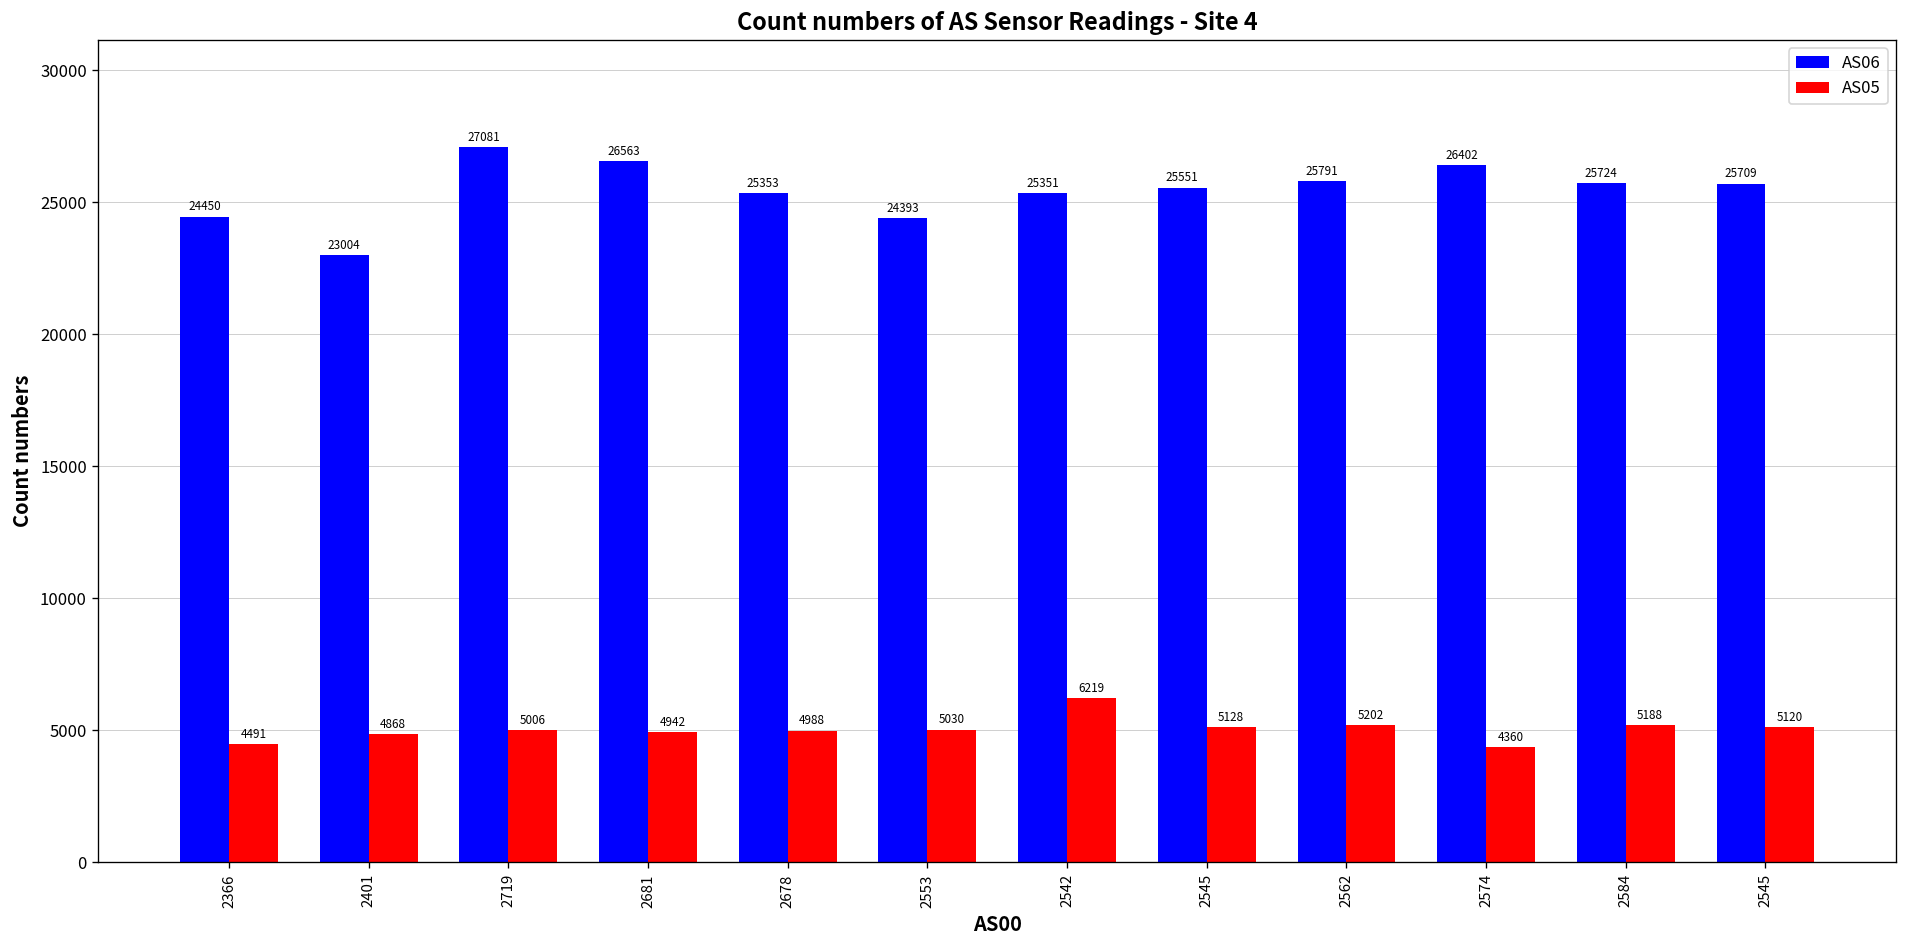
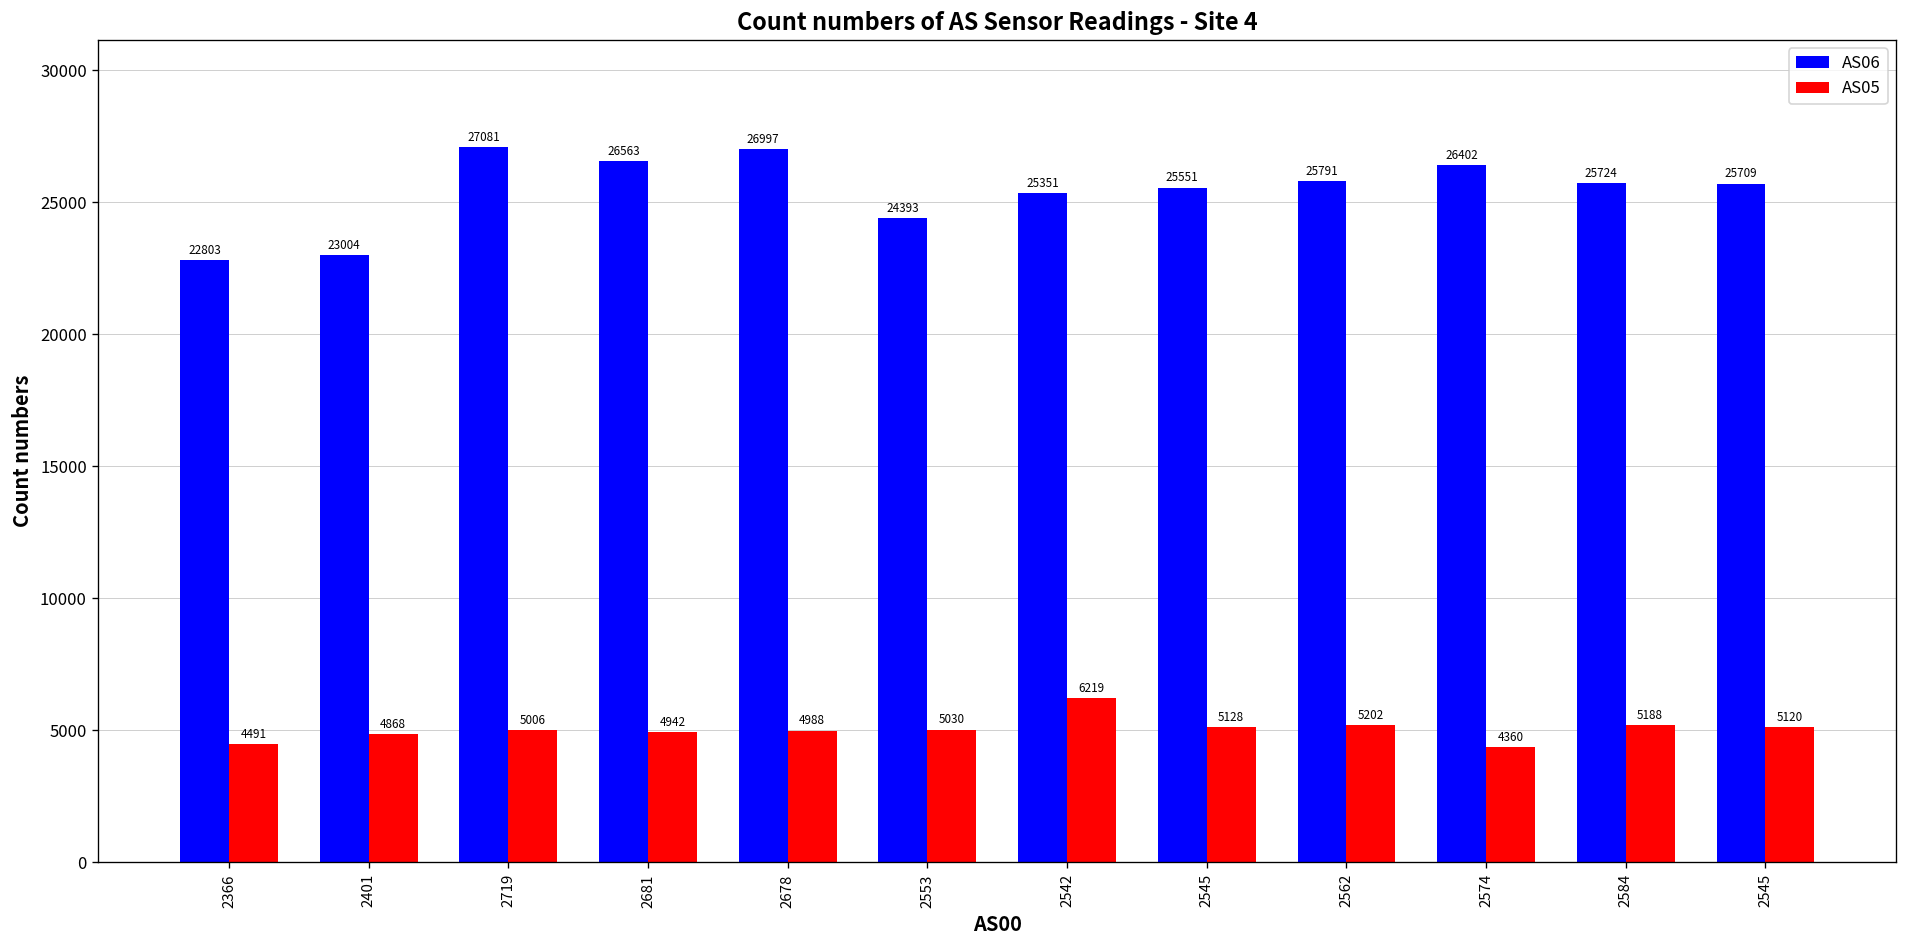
  {
    "AS06": {
-     "2366": 24450,
+     "2366": 22803,
      "2401": 23004,
      "2719": 27081,
      "2681": 26563,
-     "2678": 25353,
+     "2678": 26997,
      "2553": 24393,
      "2542": 25351,
      "2562": 25791,
      "2574": 26402,
      "2584": 25724
    },
    "AS05": {
      "2366": 4491,
      "2401": 4868,
      "2719": 5006,
      "2681": 4942,
      "2678": 4988,
      "2553": 5030,
      "2542": 6219,
      "2562": 5202,
      "2574": 4360,
      "2584": 5188
    }
  }
